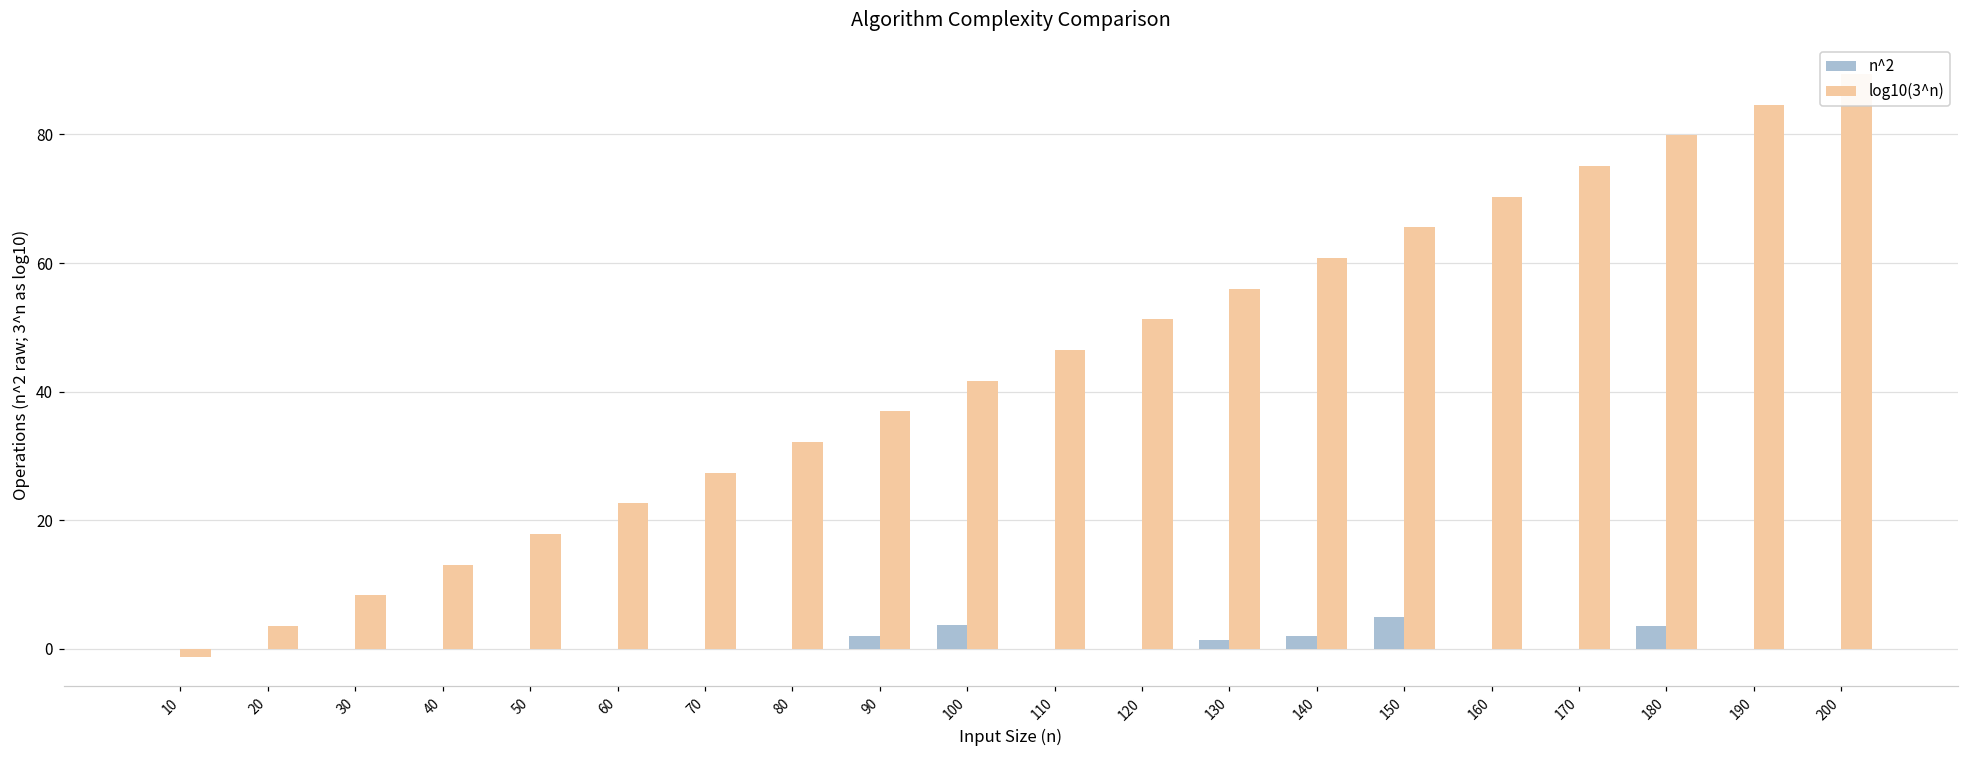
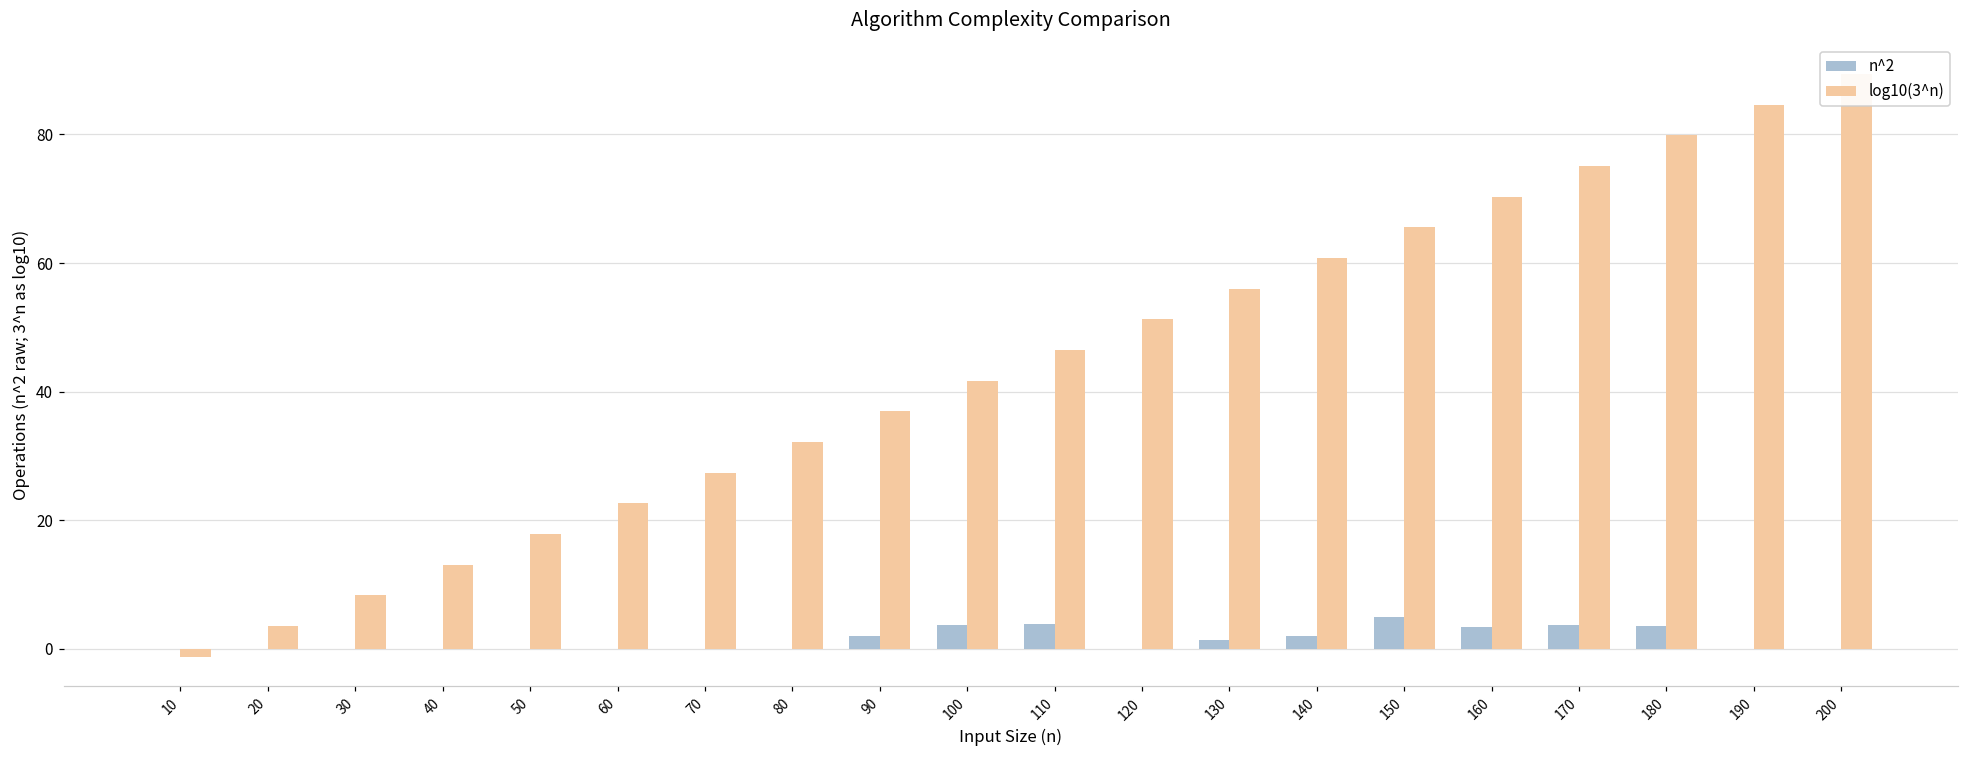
  {
    "n^2": {
      "90": 2,
      "100": 4,
-     "110": 0,
+     "110": 4,
      "130": 1,
      "140": 2,
      "150": 5,
-     "160": 0,
-     "170": 0,
+     "160": 3,
+     "170": 4,
      "180": 4
    },
    "log10(3^n)": {
      "10": -1,
      "20": 4,
      "30": 8,
      "40": 13,
      "50": 18,
      "60": 23,
      "70": 27,
      "80": 32,
      "90": 37,
      "100": 42,
      "110": 46,
      "120": 51,
      "130": 56,
      "140": 61,
      "150": 66,
      "160": 70,
      "170": 75,
      "180": 80,
      "190": 85
    }
  }
